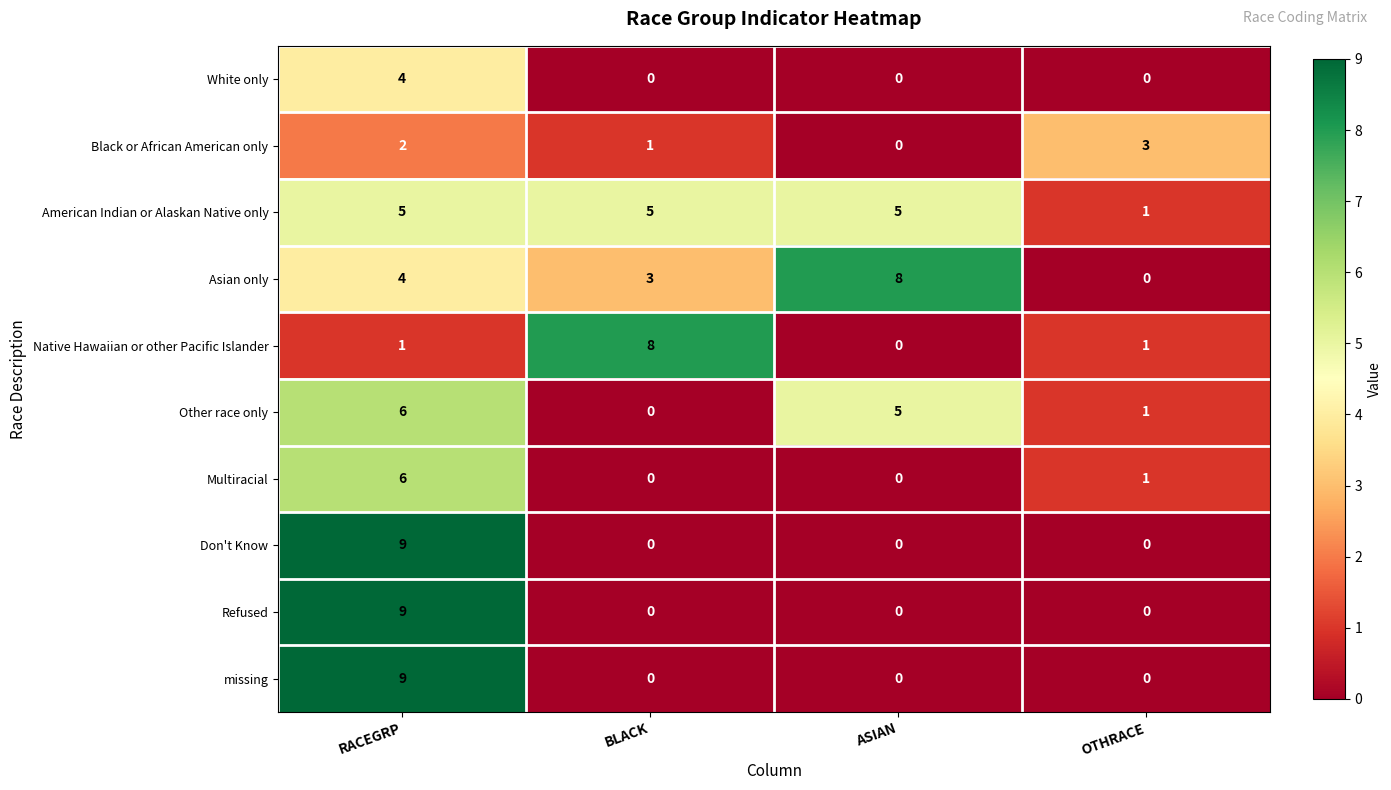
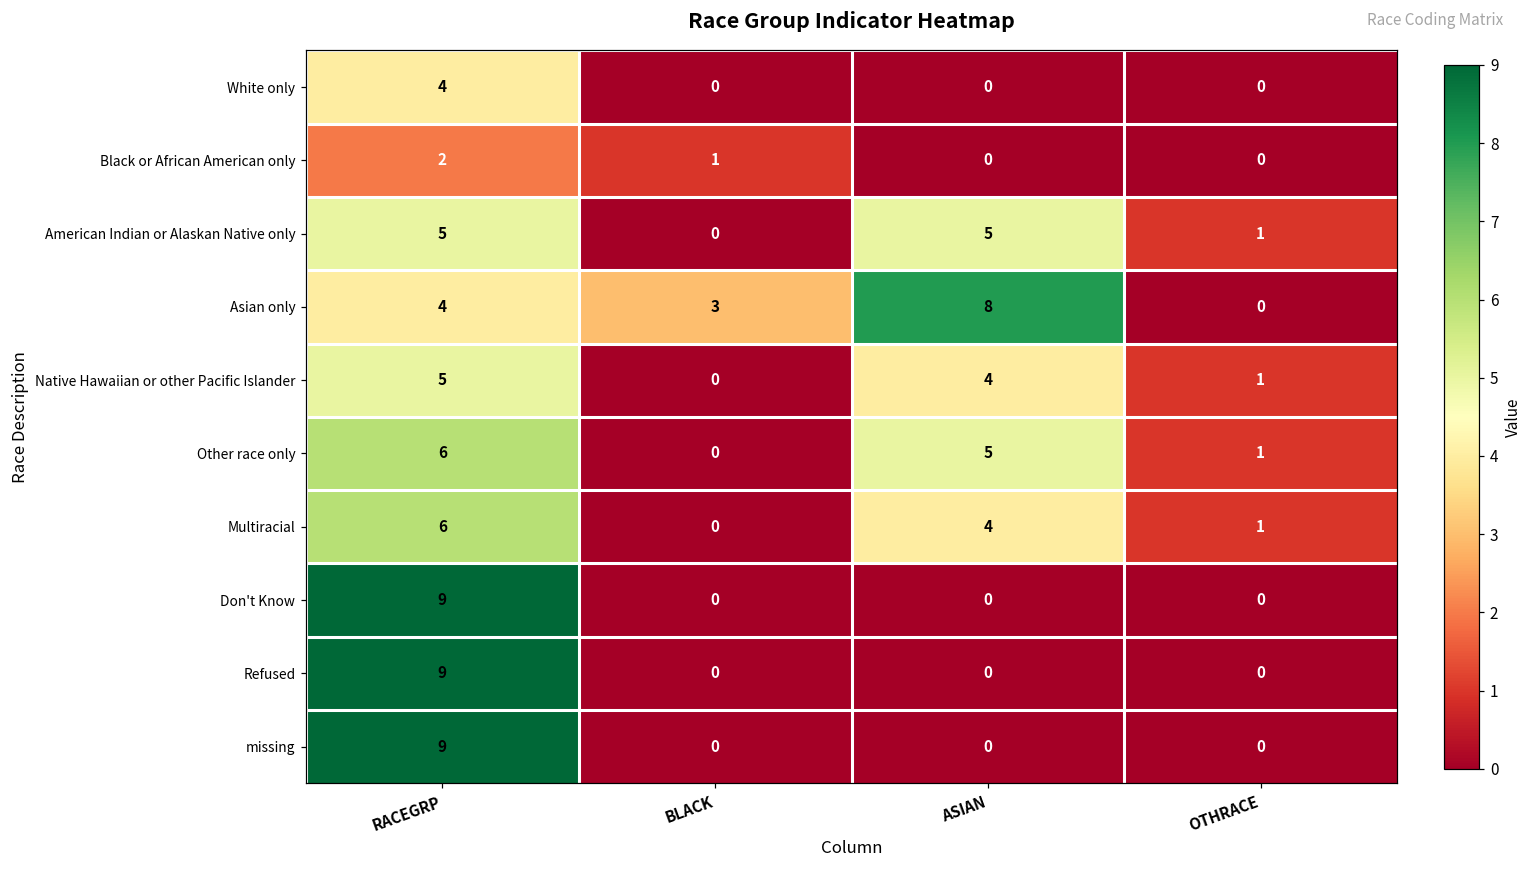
  {
    "White only": {
      "RACEGRP": 4,
      "BLACK": 0,
      "ASIAN": 0,
      "OTHRACE": 0
    },
    "Black or African American only": {
      "RACEGRP": 2,
      "BLACK": 1,
      "ASIAN": 0,
-     "OTHRACE": 3
+     "OTHRACE": 0
    },
    "American Indian or Alaskan Native only": {
      "RACEGRP": 5,
-     "BLACK": 5,
+     "BLACK": 0,
      "ASIAN": 5,
      "OTHRACE": 1
    },
    "Asian only": {
      "RACEGRP": 4,
      "BLACK": 3,
      "ASIAN": 8,
      "OTHRACE": 0
    },
    "Native Hawaiian or other Pacific Islander": {
-     "RACEGRP": 1,
-     "BLACK": 8,
-     "ASIAN": 0,
+     "RACEGRP": 5,
+     "BLACK": 0,
+     "ASIAN": 4,
      "OTHRACE": 1
    },
    "Other race only": {
      "RACEGRP": 6,
      "BLACK": 0,
      "ASIAN": 5,
      "OTHRACE": 1
    },
    "Multiracial": {
      "RACEGRP": 6,
      "BLACK": 0,
-     "ASIAN": 0,
+     "ASIAN": 4,
      "OTHRACE": 1
    },
    "Don't Know": {
      "RACEGRP": 9,
      "BLACK": 0,
      "ASIAN": 0,
      "OTHRACE": 0
    },
    "Refused": {
      "RACEGRP": 9,
      "BLACK": 0,
      "ASIAN": 0,
      "OTHRACE": 0
    },
    "missing": {
      "RACEGRP": 9,
      "BLACK": 0,
      "ASIAN": 0,
      "OTHRACE": 0
    }
  }
